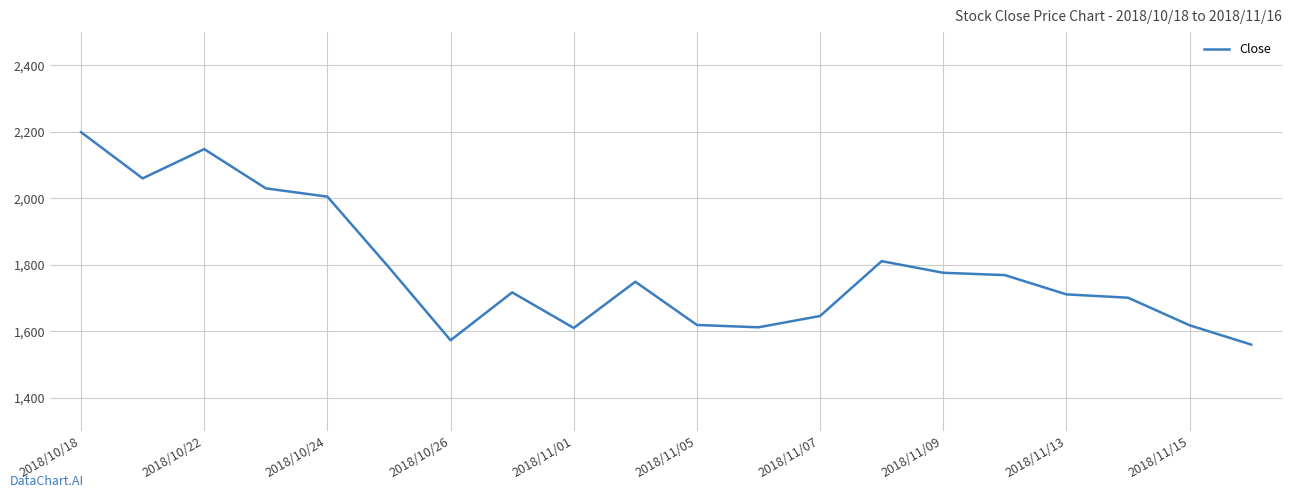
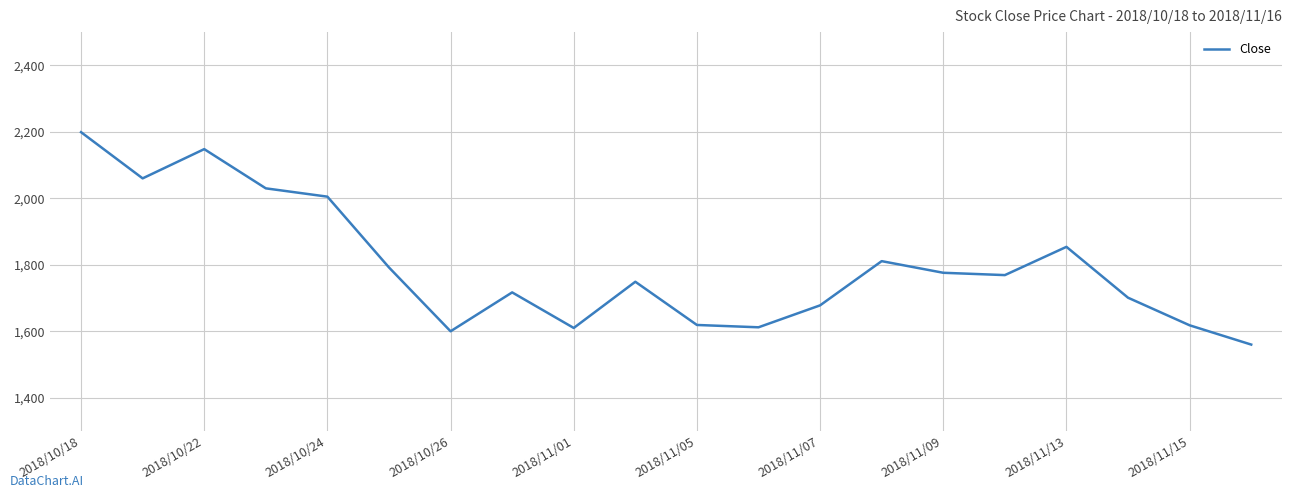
  {
    "2018/10/18": "2,200",
    "2018/10/22": "2,150",
    "2018/10/24": "2,010",
-   "2018/10/26": "1,570",
+   "2018/10/26": "1,600",
    "2018/11/01": "1,610",
    "2018/11/05": "1,620",
-   "2018/11/07": "1,650",
+   "2018/11/07": "1,680",
    "2018/11/09": "1,780",
-   "2018/11/13": "1,710",
+   "2018/11/13": "1,850",
    "2018/11/15": "1,620"
  }
